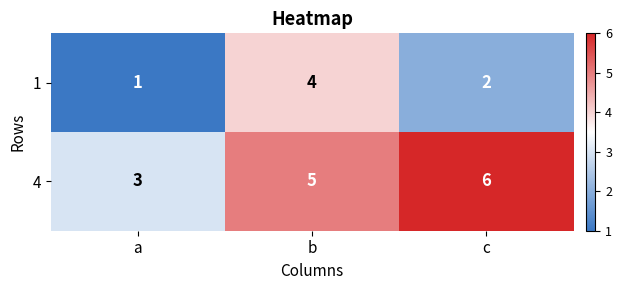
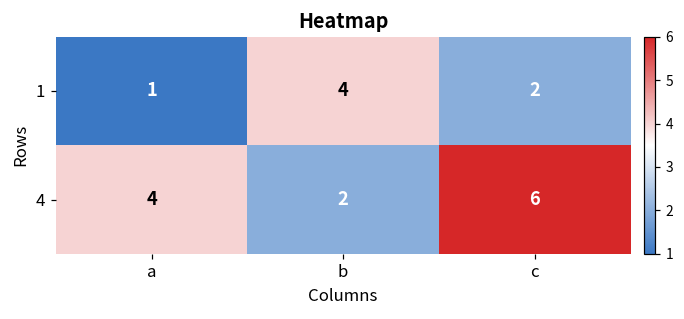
  {
    "1": {
      "a": 1,
      "b": 4,
      "c": 2
    },
    "4": {
-     "a": 3,
-     "b": 5,
+     "a": 4,
+     "b": 2,
      "c": 6
    }
  }
